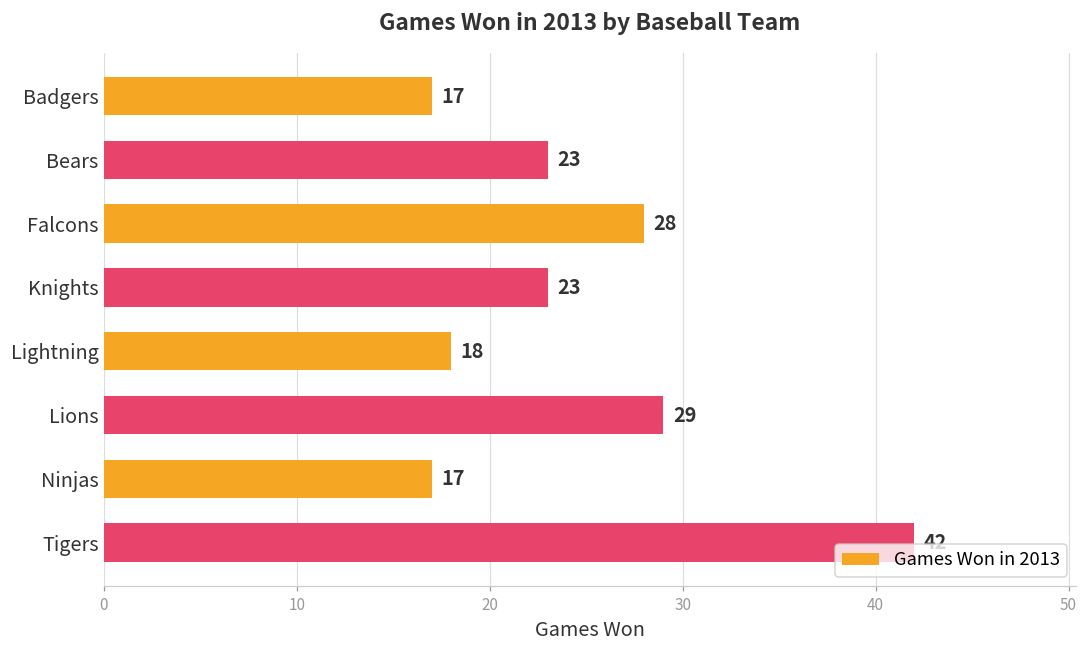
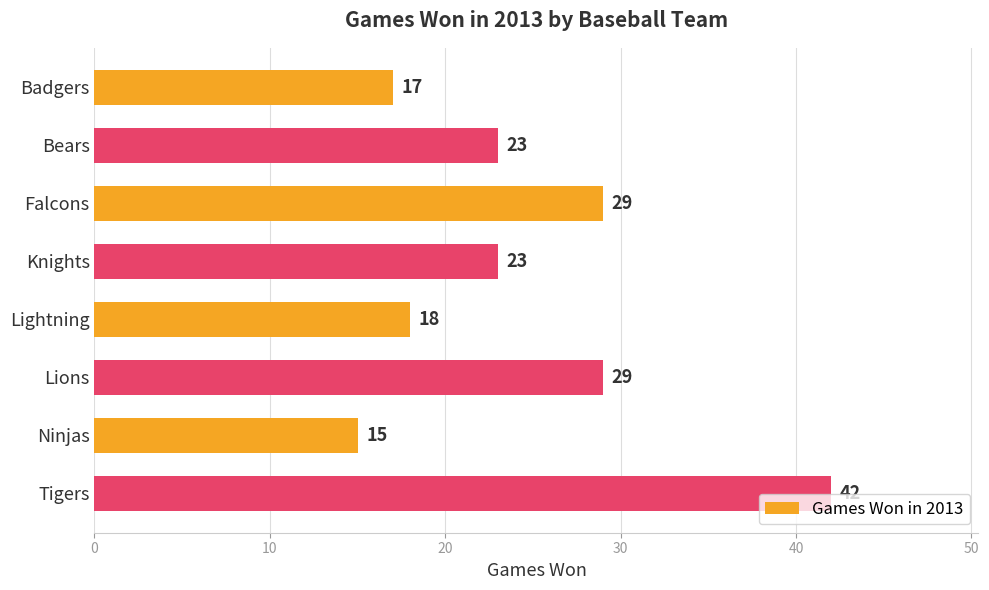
  {
    "Badgers": 17,
    "Bears": 23,
-   "Falcons": 28,
+   "Falcons": 29,
    "Knights": 23,
    "Lightning": 18,
    "Lions": 29,
-   "Ninjas": 17
+   "Ninjas": 15
  }
